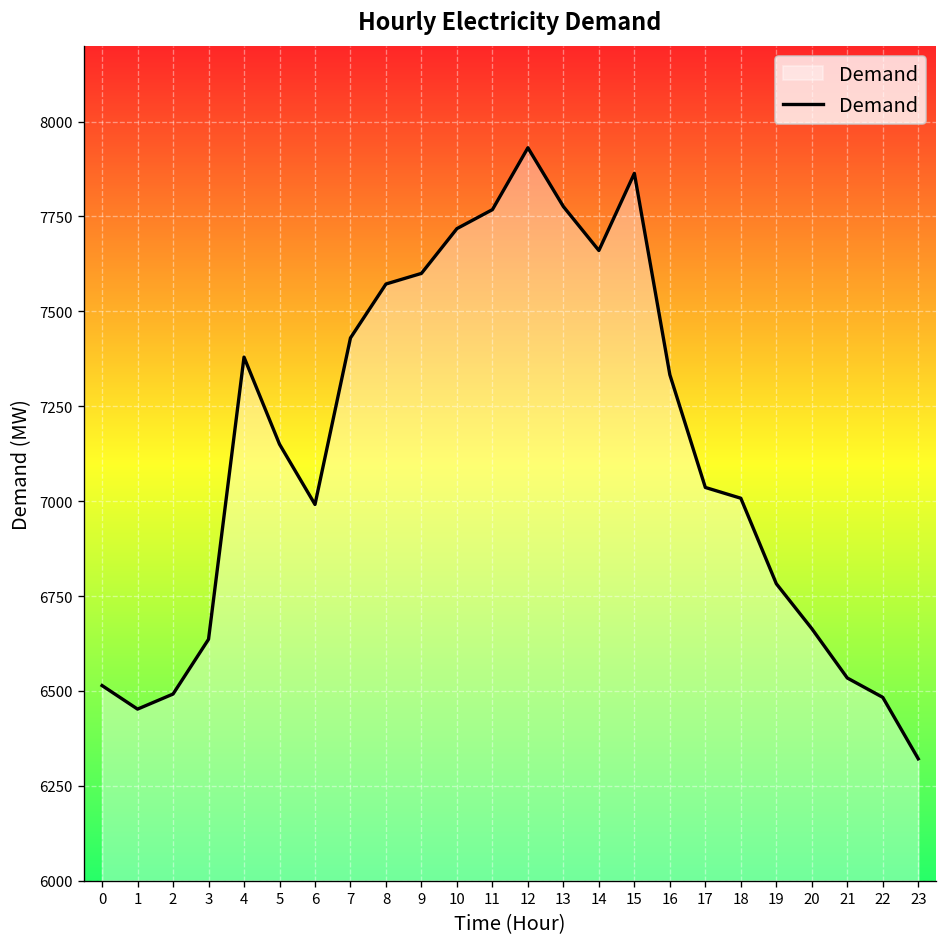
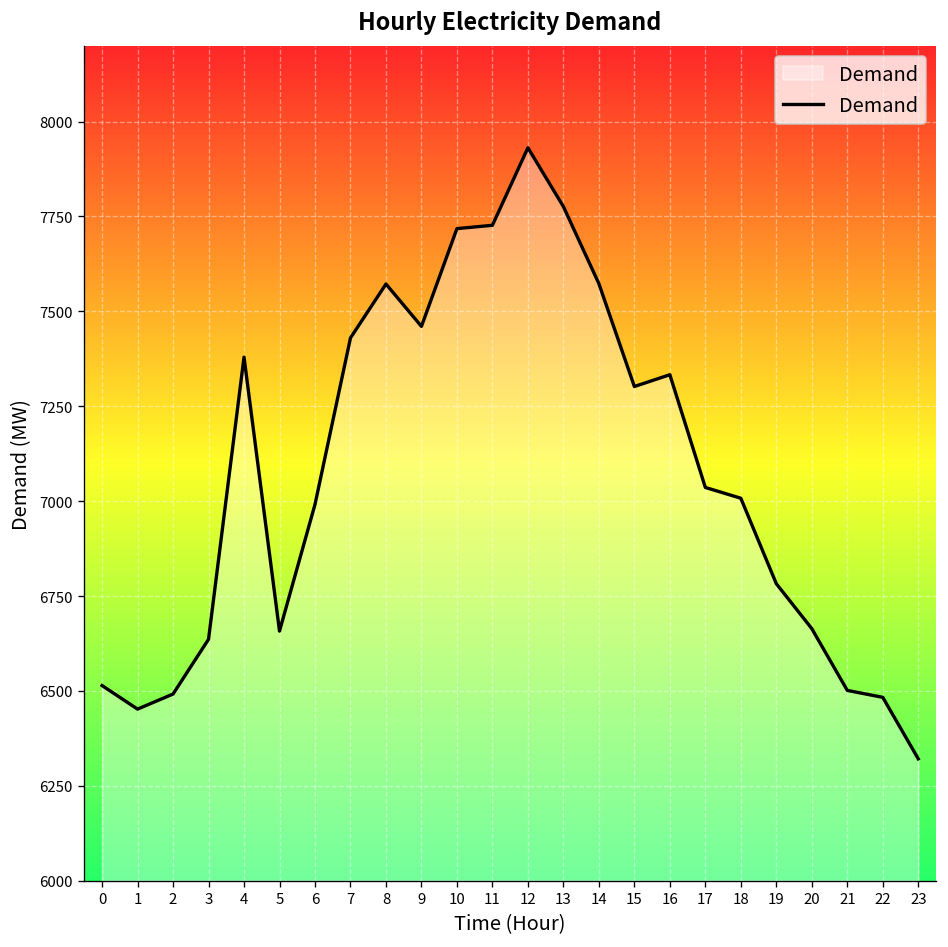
  {
    "0": 6510,
    "1": 6450,
    "2": 6490,
    "3": 6640,
    "4": 7380,
-   "5": 7150,
+   "5": 6660,
    "6": 6990,
    "7": 7430,
    "8": 7570,
-   "9": 7600,
+   "9": 7460,
    "10": 7720,
-   "11": 7770,
+   "11": 7730,
    "12": 7930,
    "13": 7780,
-   "14": 7660,
-   "15": 7860,
+   "14": 7570,
+   "15": 7300,
    "16": 7330,
    "17": 7040,
    "18": 7010,
    "19": 6780,
    "20": 6660,
-   "21": 6530,
+   "21": 6500,
    "22": 6480,
    "23": 6320
  }
